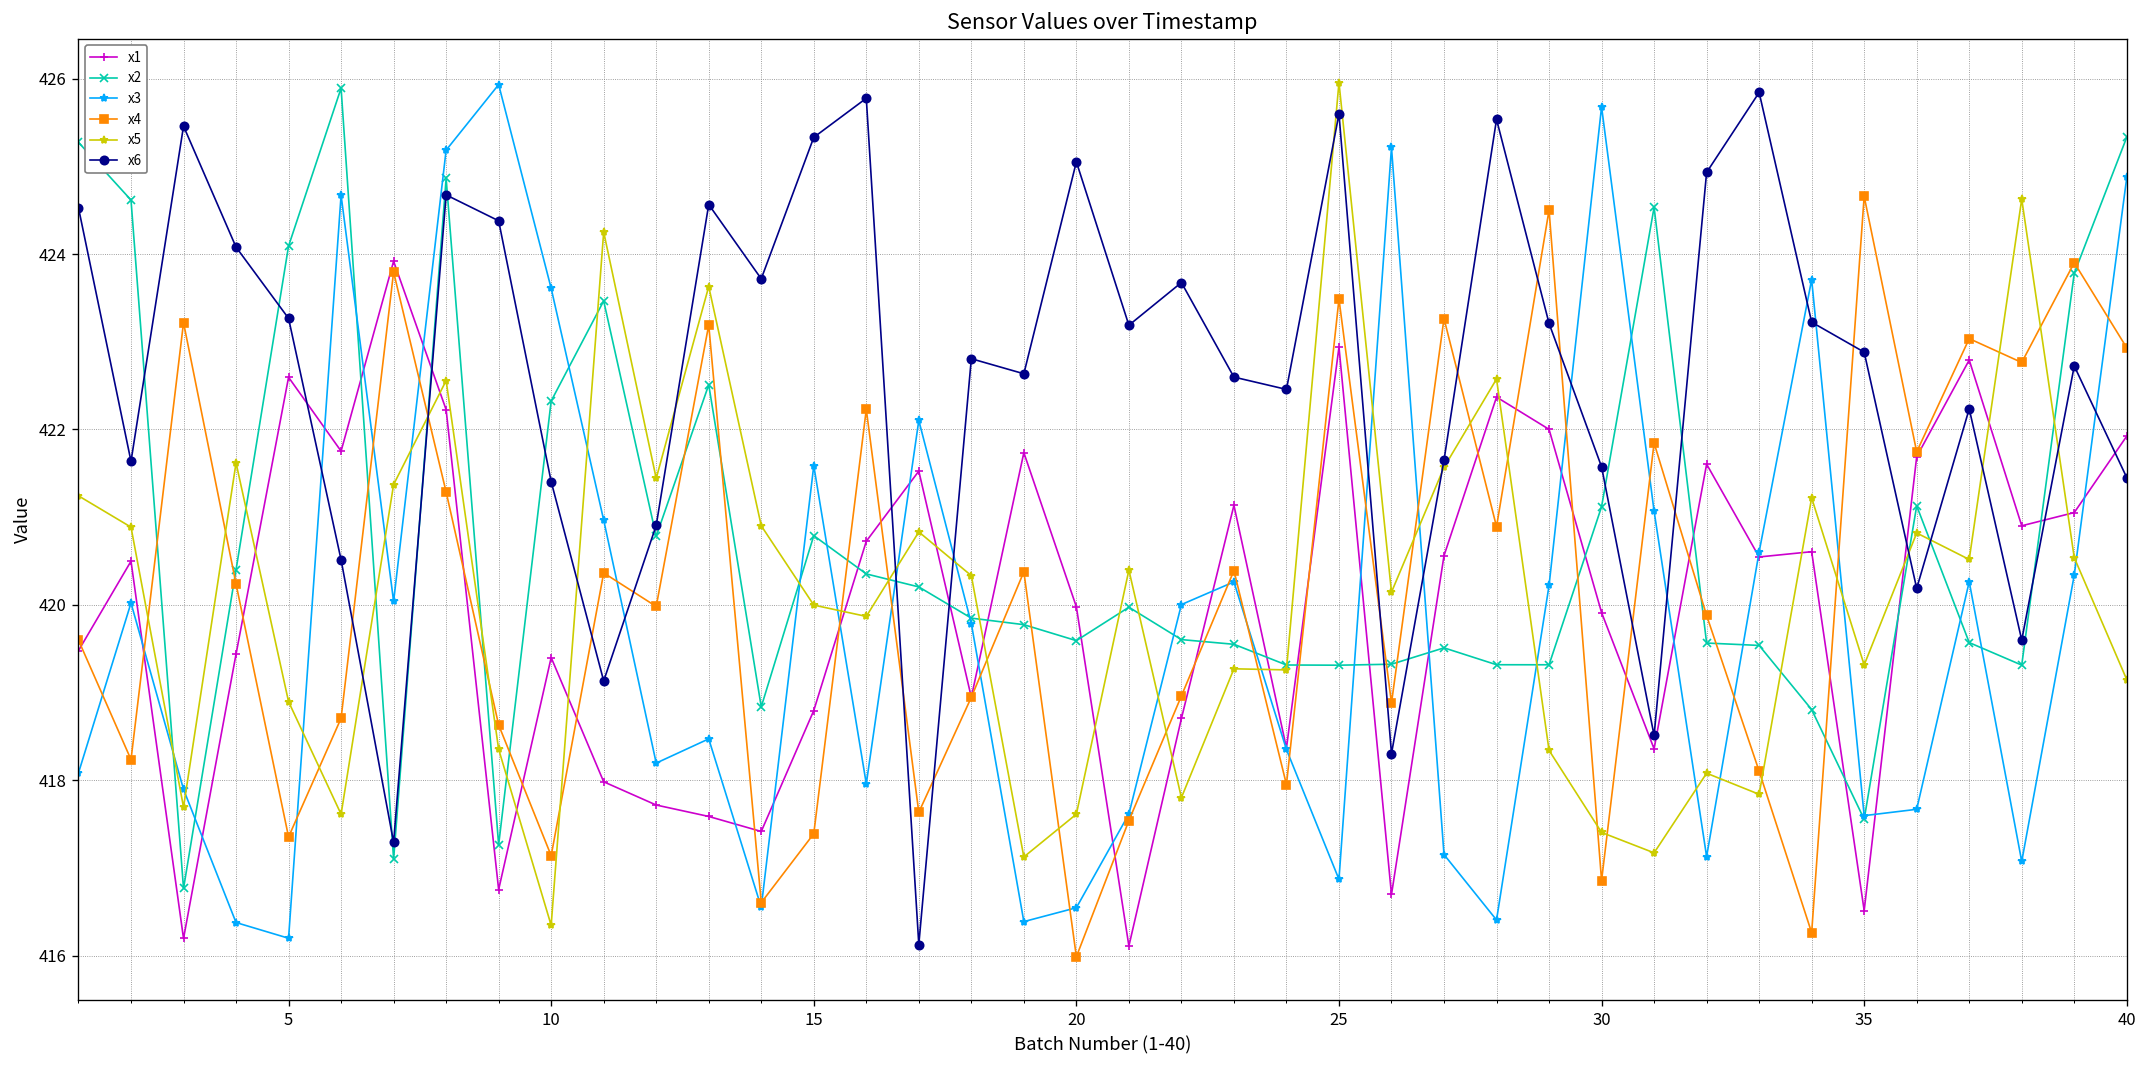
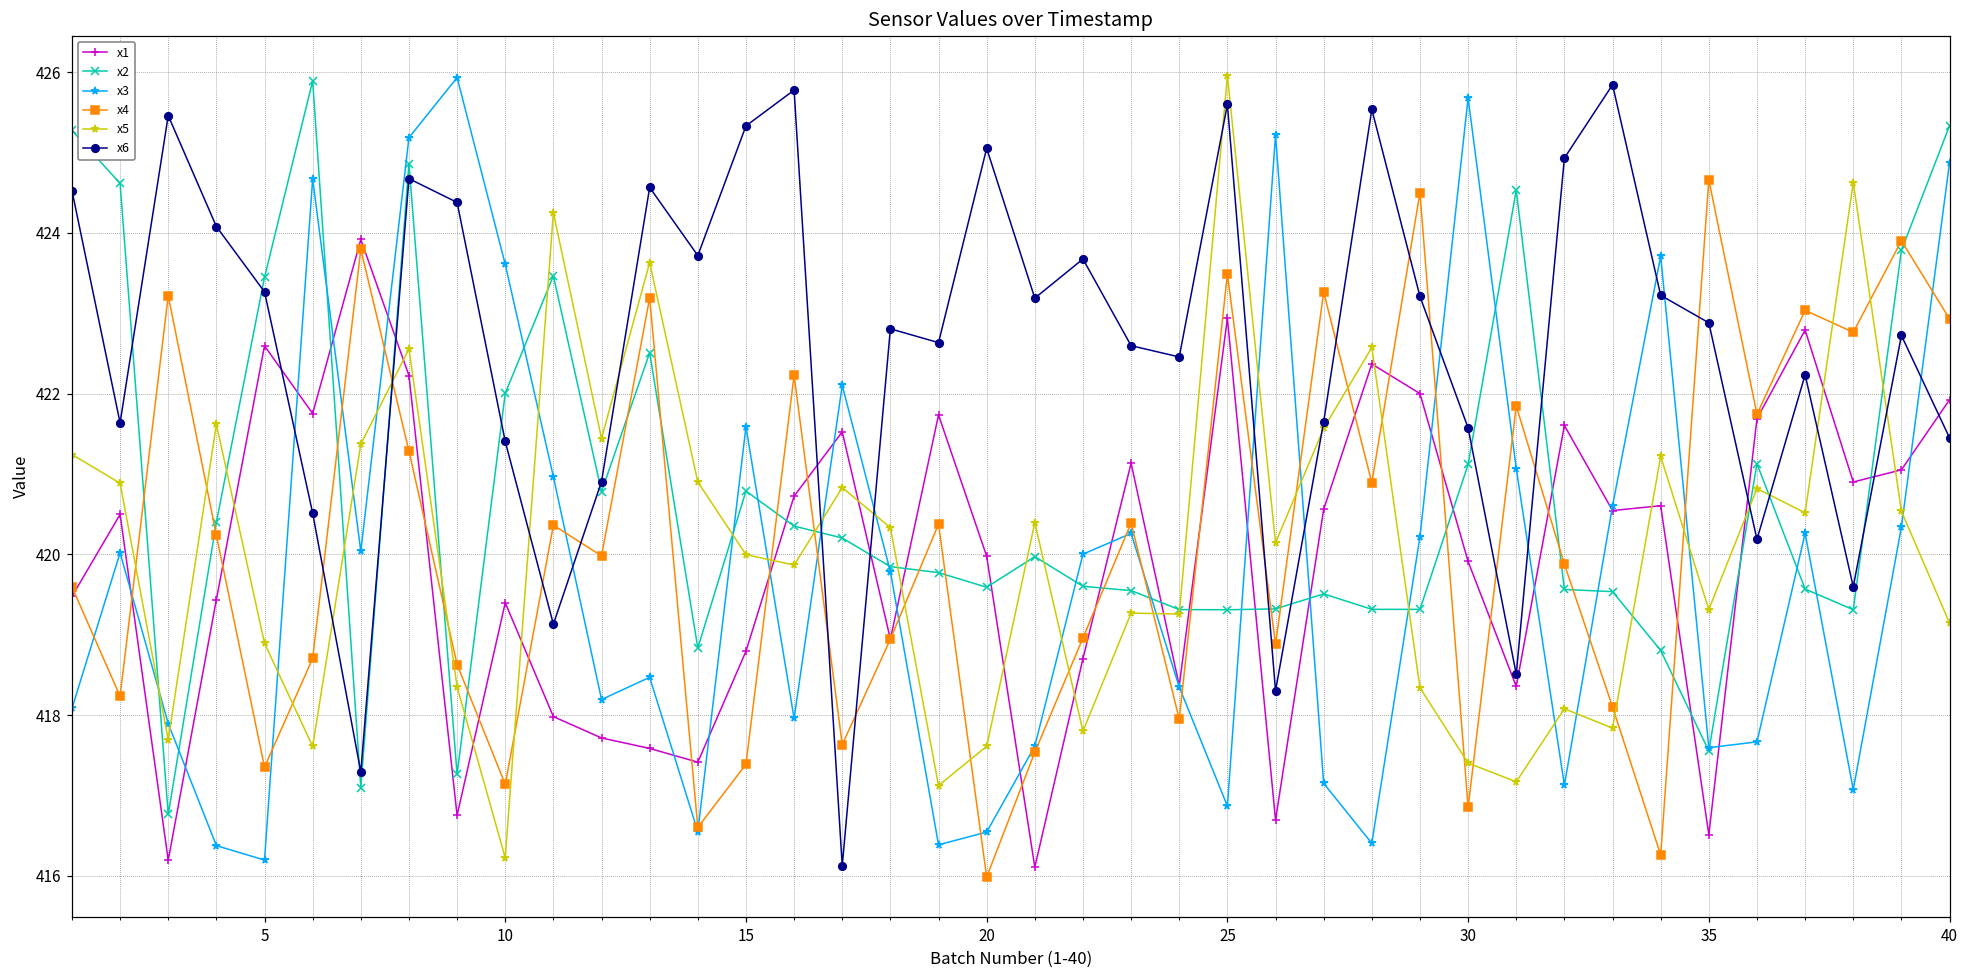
  {
    "x1": {
      "5": 422.6,
      "10": 419.4,
      "15": 418.8,
      "20": 420.0,
      "25": 422.9,
      "30": 419.9,
      "35": 416.5,
      "40": 421.9
    },
    "x2": {
-     "5": 424.1,
-     "10": 422.3,
+     "5": 423.4,
+     "10": 422.0,
      "15": 420.8,
      "20": 419.6,
      "25": 419.3,
      "30": 421.1,
      "35": 417.6,
      "40": 425.3
    },
    "x3": {
      "5": 416.2,
      "10": 423.6,
      "15": 421.6,
      "20": 416.5,
      "25": 416.9,
      "30": 425.7,
      "35": 417.6,
      "40": 424.9
    },
    "x4": {
      "5": 417.4,
      "10": 417.1,
      "15": 417.4,
      "20": 416.0,
      "25": 423.5,
      "30": 416.9,
      "35": 424.7,
      "40": 422.9
    },
    "x5": {
      "5": 418.9,
-     "10": 416.3,
+     "10": 416.2,
      "15": 420.0,
      "20": 417.6,
      "25": 426.0,
      "30": 417.4,
      "35": 419.3,
      "40": 419.1
    },
    "x6": {
      "5": 423.3,
      "10": 421.4,
      "15": 425.3,
      "20": 425.1,
      "25": 425.6,
      "30": 421.6,
      "35": 422.9,
      "40": 421.5
    }
  }
